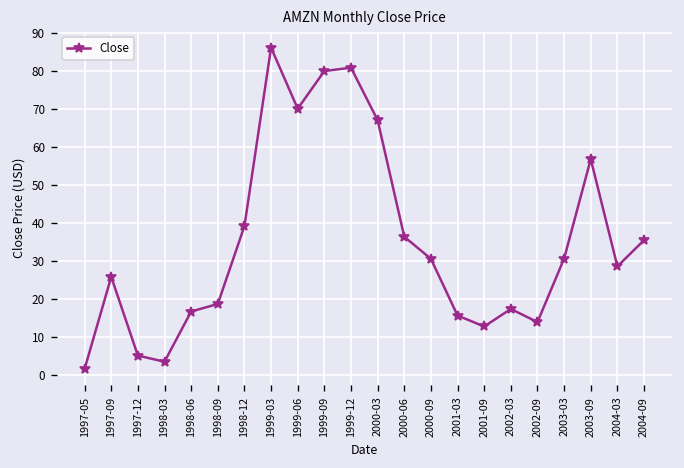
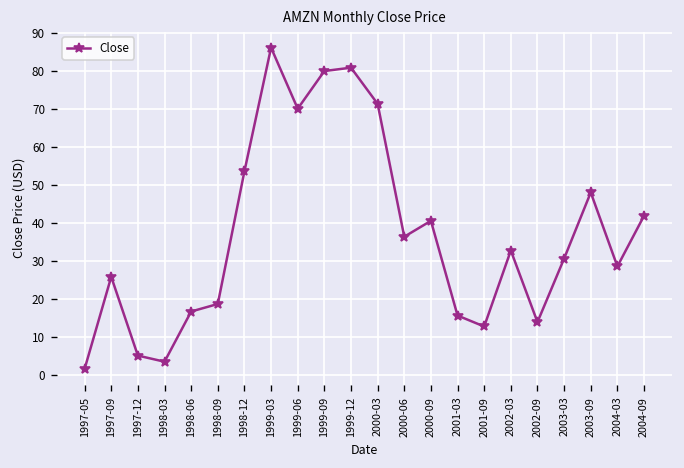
  {
    "1997-05": 2,
    "1997-09": 26,
    "1997-12": 5,
    "1998-03": 3,
    "1998-06": 17,
    "1998-09": 19,
-   "1998-12": 39,
+   "1998-12": 54,
    "1999-03": 86,
    "1999-06": 70,
    "1999-09": 80,
    "1999-12": 81,
-   "2000-03": 67,
+   "2000-03": 71,
    "2000-06": 36,
-   "2000-09": 31,
+   "2000-09": 41,
    "2001-03": 16,
    "2001-09": 13,
-   "2002-03": 17,
+   "2002-03": 33,
    "2002-09": 14,
    "2003-03": 31,
-   "2003-09": 57,
+   "2003-09": 48,
    "2004-03": 29,
-   "2004-09": 35
+   "2004-09": 42
  }
